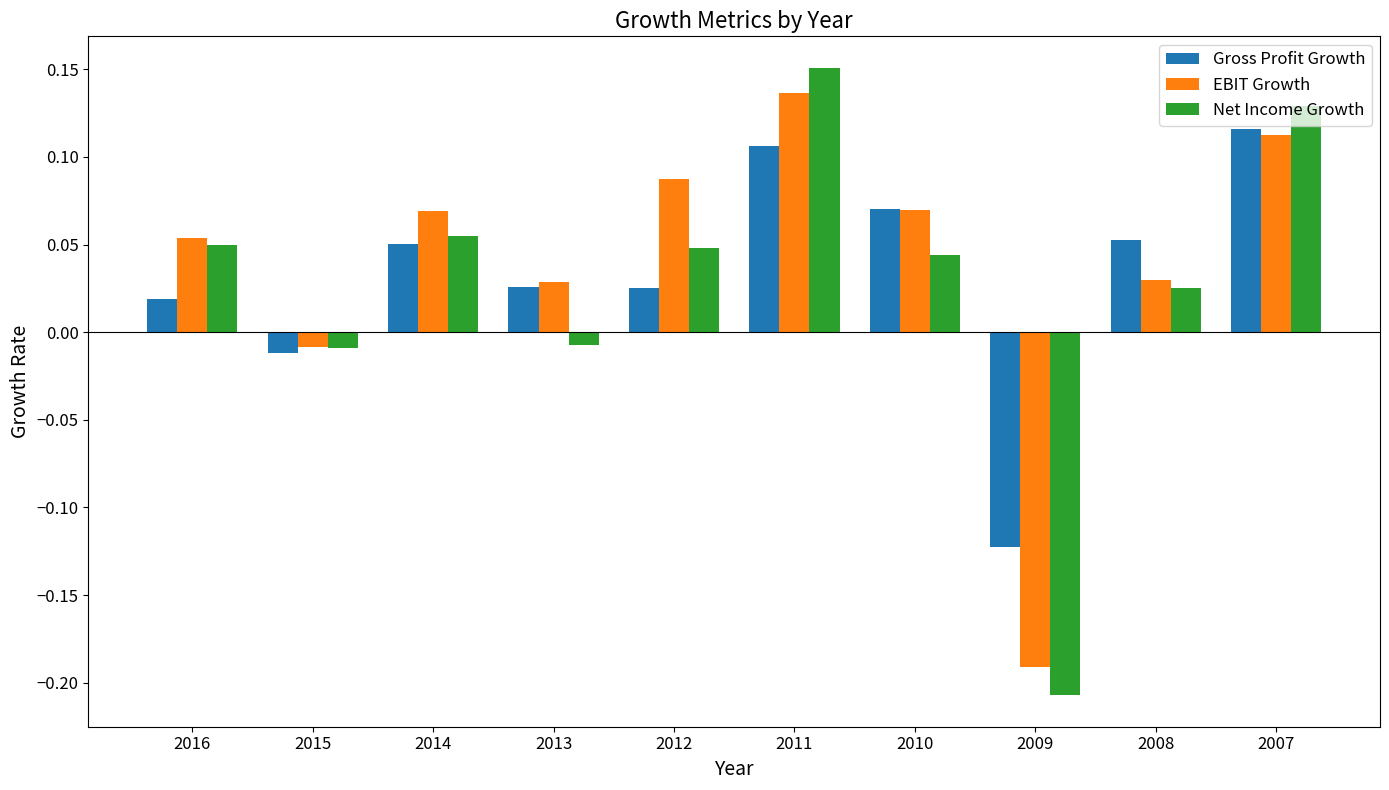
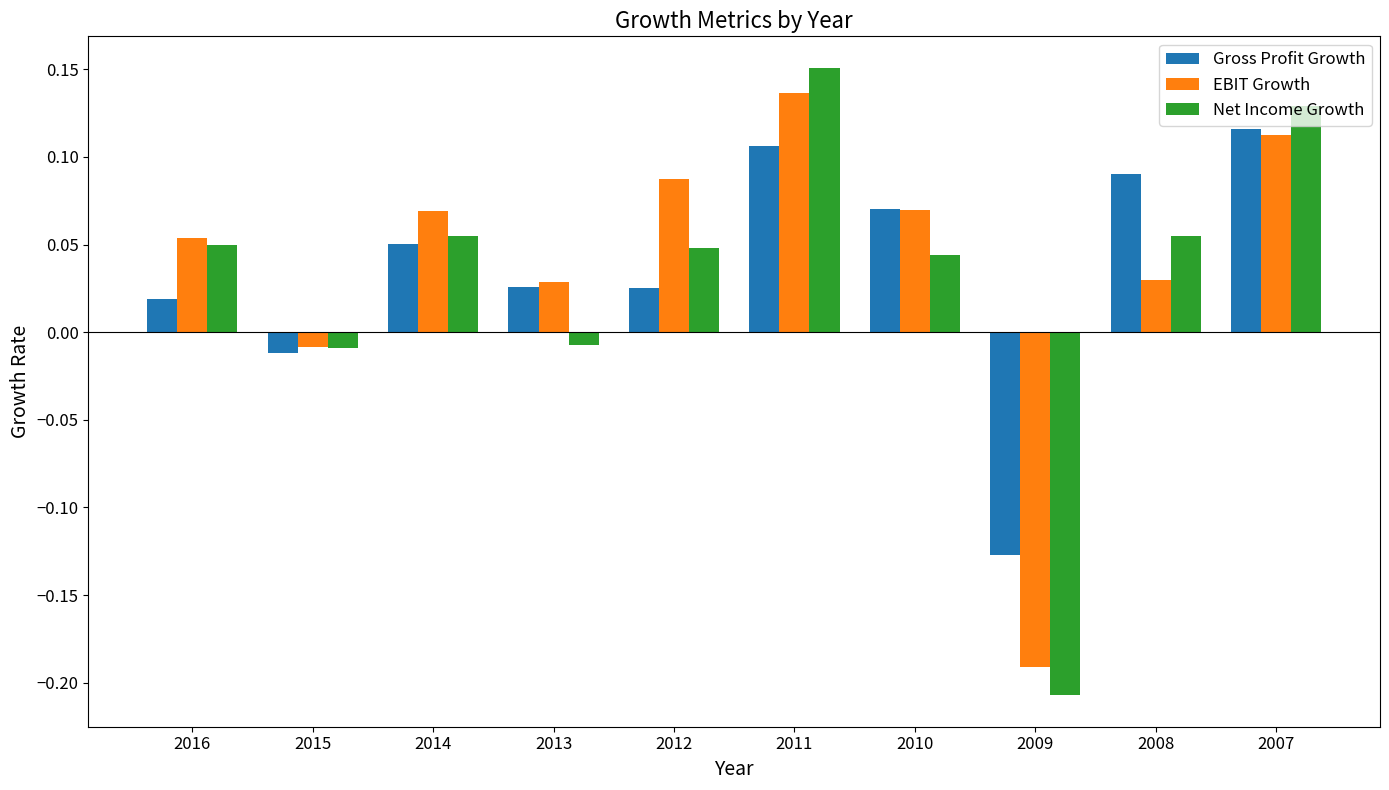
  {
    "Gross Profit Growth": {
      "2016": 0.019,
      "2015": -0.012,
      "2014": 0.050,
      "2013": 0.026,
      "2012": 0.025,
      "2011": 0.106,
      "2010": 0.070,
-     "2009": -0.123,
-     "2008": 0.053,
+     "2009": -0.127,
+     "2008": 0.090,
      "2007": 0.116
    },
    "EBIT Growth": {
      "2016": 0.054,
      "2015": -0.008,
      "2014": 0.069,
      "2013": 0.028,
      "2012": 0.087,
      "2011": 0.136,
      "2010": 0.070,
      "2009": -0.191,
      "2008": 0.030,
      "2007": 0.112
    },
    "Net Income Growth": {
      "2016": 0.050,
      "2015": -0.009,
      "2014": 0.055,
      "2013": -0.007,
      "2012": 0.048,
      "2011": 0.151,
      "2010": 0.044,
      "2009": -0.207,
-     "2008": 0.025
+     "2008": 0.055
    }
  }
